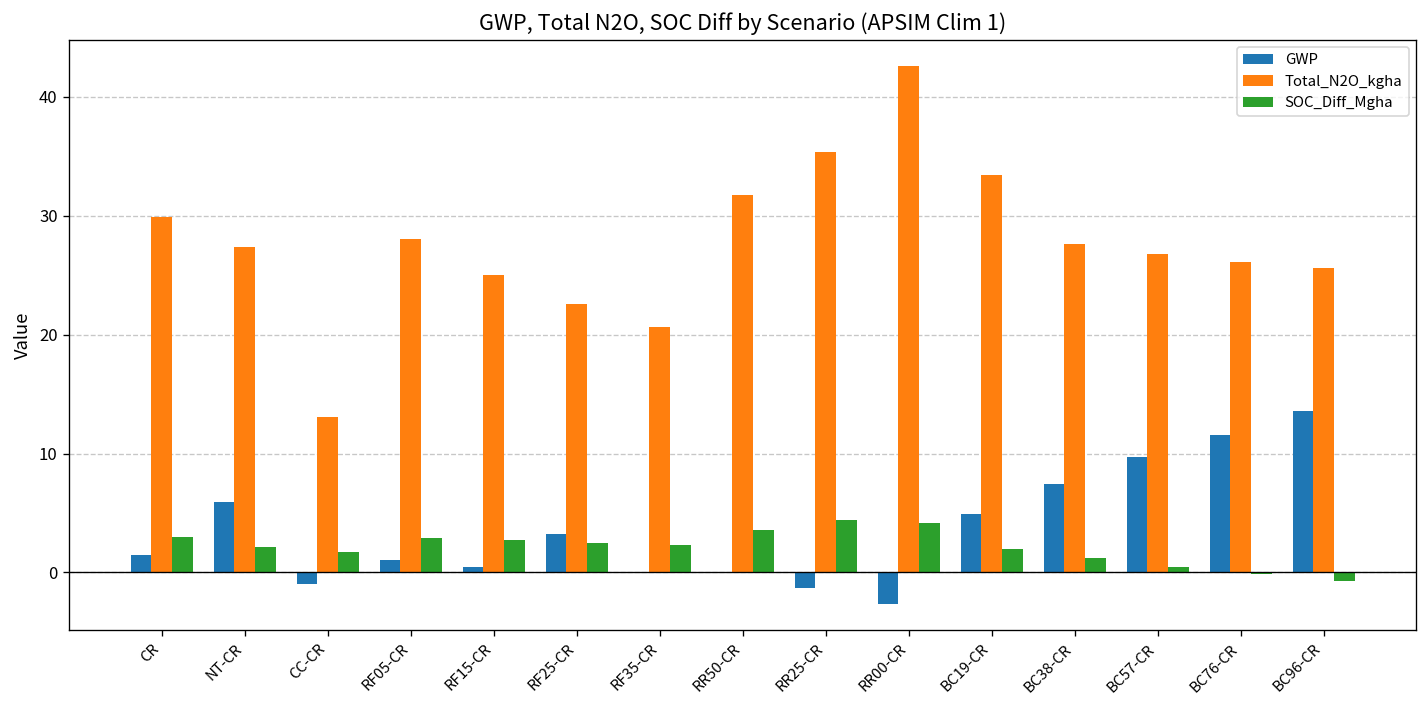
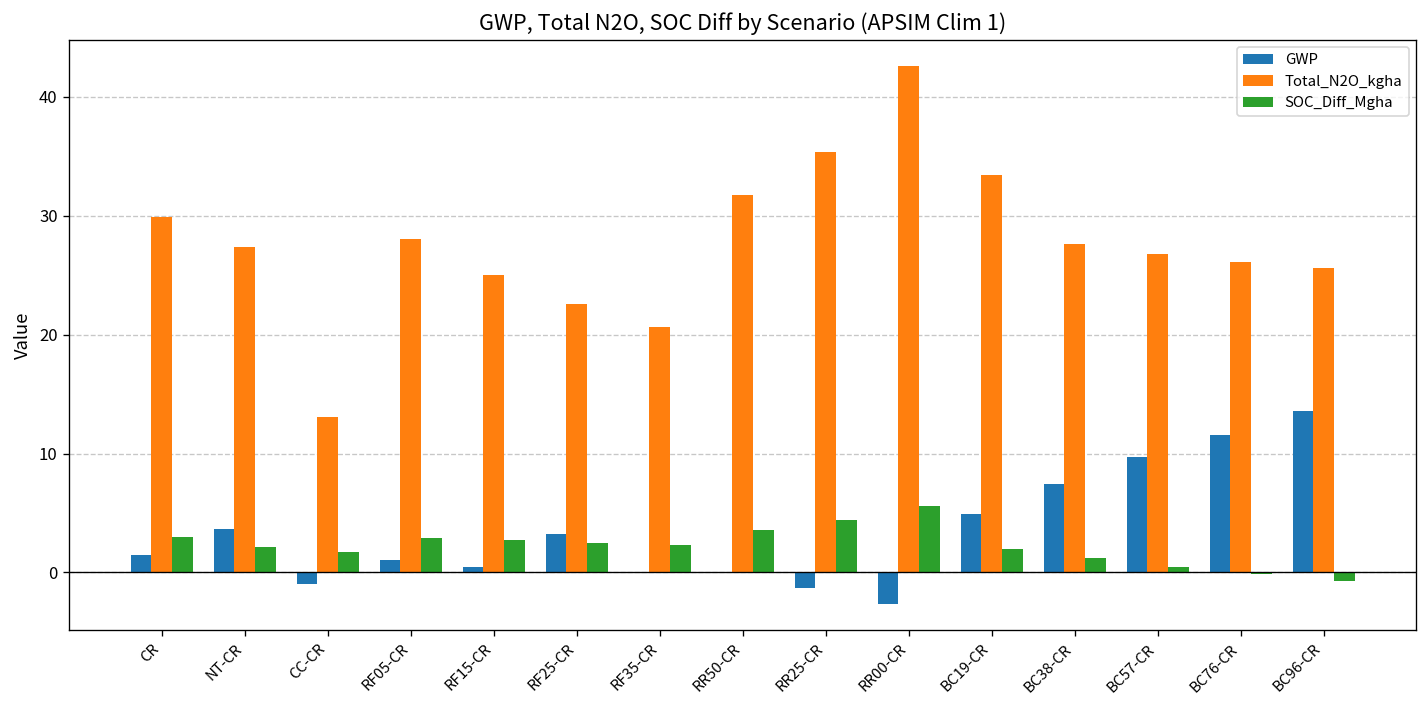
  {
    "GWP": {
      "CR": 1,
-     "NT-CR": 6,
+     "NT-CR": 4,
      "CC-CR": -1,
      "RF05-CR": 1,
      "RF15-CR": 0,
      "RF25-CR": 3,
      "RR25-CR": -1,
      "RR00-CR": -3,
      "BC19-CR": 5,
      "BC38-CR": 7,
      "BC57-CR": 10,
      "BC76-CR": 12,
      "BC96-CR": 14
    },
    "Total_N2O_kgha": {
      "CR": 30,
      "NT-CR": 27,
      "CC-CR": 13,
      "RF05-CR": 28,
      "RF15-CR": 25,
      "RF25-CR": 23,
      "RF35-CR": 21,
      "RR50-CR": 32,
      "RR25-CR": 35,
      "RR00-CR": 43,
      "BC19-CR": 33,
      "BC38-CR": 28,
      "BC57-CR": 27,
      "BC76-CR": 26,
      "BC96-CR": 26
    },
    "SOC_Diff_Mgha": {
      "CR": 3,
      "NT-CR": 2,
      "CC-CR": 2,
      "RF05-CR": 3,
      "RF15-CR": 3,
      "RF25-CR": 3,
      "RF35-CR": 2,
      "RR50-CR": 4,
      "RR25-CR": 4,
-     "RR00-CR": 4,
+     "RR00-CR": 6,
      "BC19-CR": 2,
      "BC38-CR": 1,
      "BC57-CR": 1,
      "BC96-CR": -1
    }
  }
